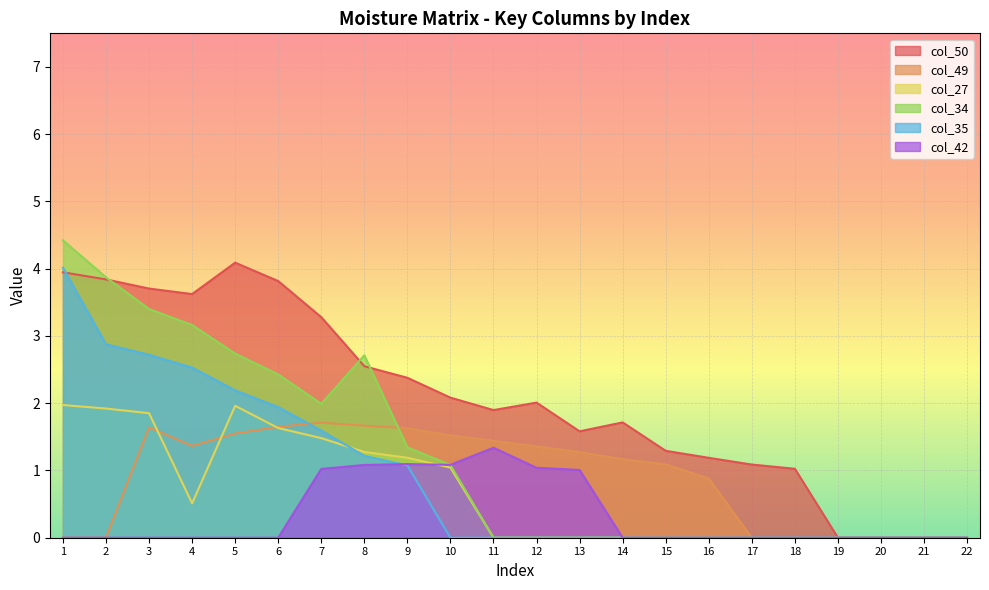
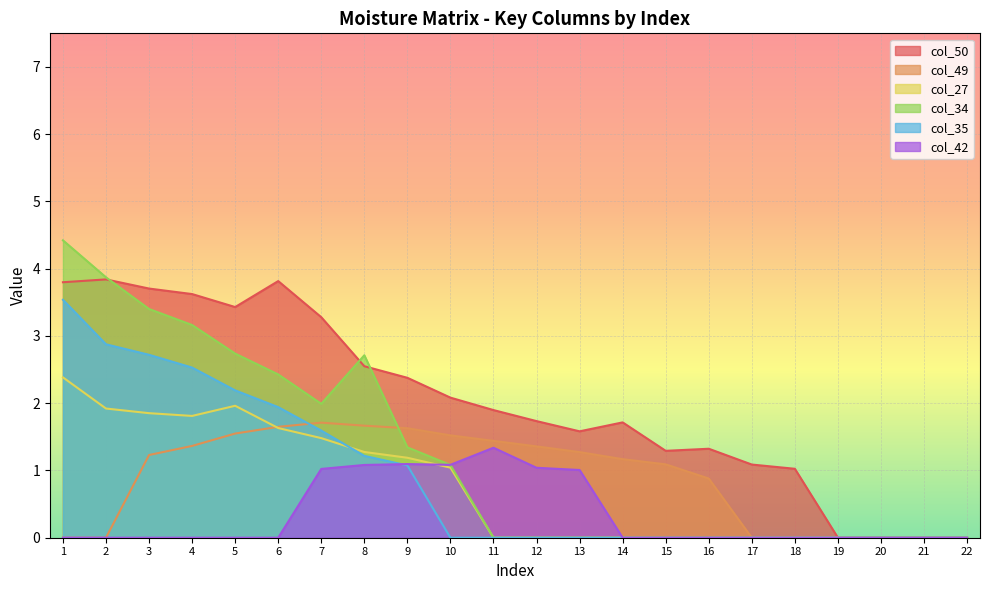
  {
    "col_50": {
-     "1": 3.9,
+     "1": 3.8,
      "3": 3.7,
      "4": 3.6,
-     "5": 4.1,
+     "5": 3.4,
      "6": 3.8,
      "7": 3.3,
      "8": 2.6,
      "9": 2.4,
      "10": 2.1,
      "11": 1.9,
-     "12": 2.0,
+     "12": 1.7,
      "13": 1.6,
      "14": 1.7,
      "15": 1.3,
-     "16": 1.2,
+     "16": 1.3,
      "17": 1.1,
      "18": 1.0
    },
    "col_49": {
-     "3": 1.6,
+     "3": 1.2,
      "4": 1.4,
      "5": 1.5,
      "7": 1.7,
      "8": 1.7,
      "9": 1.6,
      "10": 1.5,
      "11": 1.4,
      "12": 1.4,
      "13": 1.3,
      "14": 1.2,
      "15": 1.1,
      "16": 0.9
    },
    "col_27": {
-     "1": 2.0,
+     "1": 2.4,
      "2": 1.9,
      "3": 1.9,
-     "4": 0.5,
+     "4": 1.8,
      "5": 2.0,
      "7": 1.5,
      "8": 1.3,
      "9": 1.2,
      "10": 1.0
    },
    "col_34": {
      "1": 4.4,
      "3": 3.4,
      "4": 3.2,
      "5": 2.7,
      "6": 2.4,
      "7": 2.0,
      "8": 2.7,
      "9": 1.3
    },
    "col_35": {
-     "1": 4.0,
+     "1": 3.5,
      "2": 2.9,
      "3": 2.7,
      "4": 2.5,
      "5": 2.2,
      "6": 1.9,
      "7": 1.6,
      "8": 1.2,
      "10": 0.0
    },
    "col_42": {
      "3": 0.0,
      "4": 0.0,
      "5": 0.0,
      "6": 0.0,
      "7": 1.0,
      "8": 1.1,
      "11": 1.3,
      "12": 1.0,
      "13": 1.0
    }
  }
